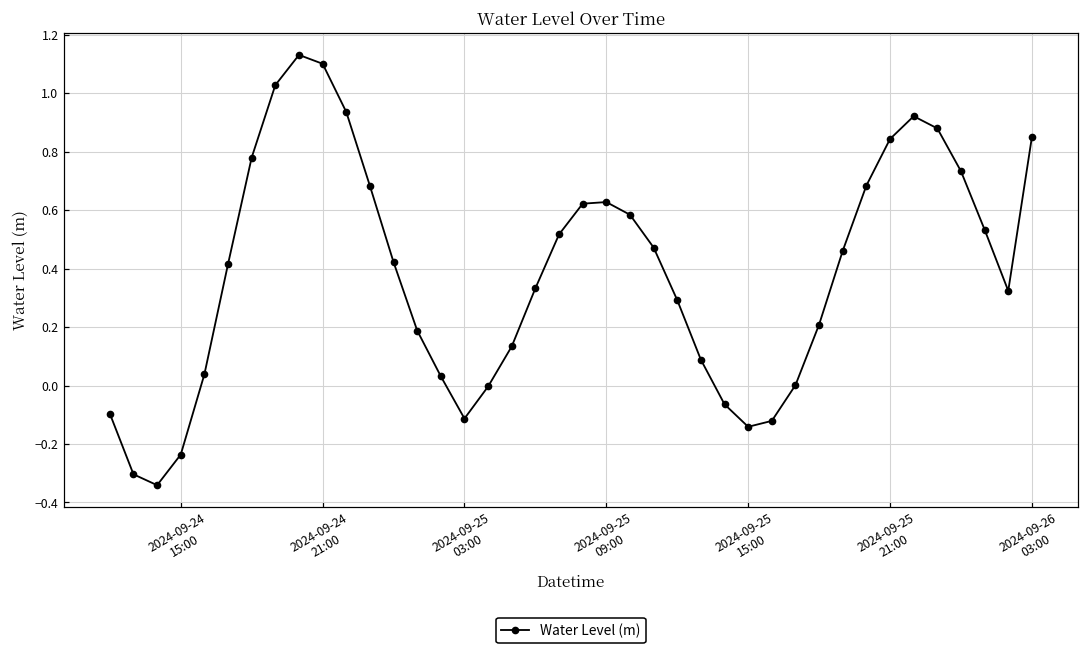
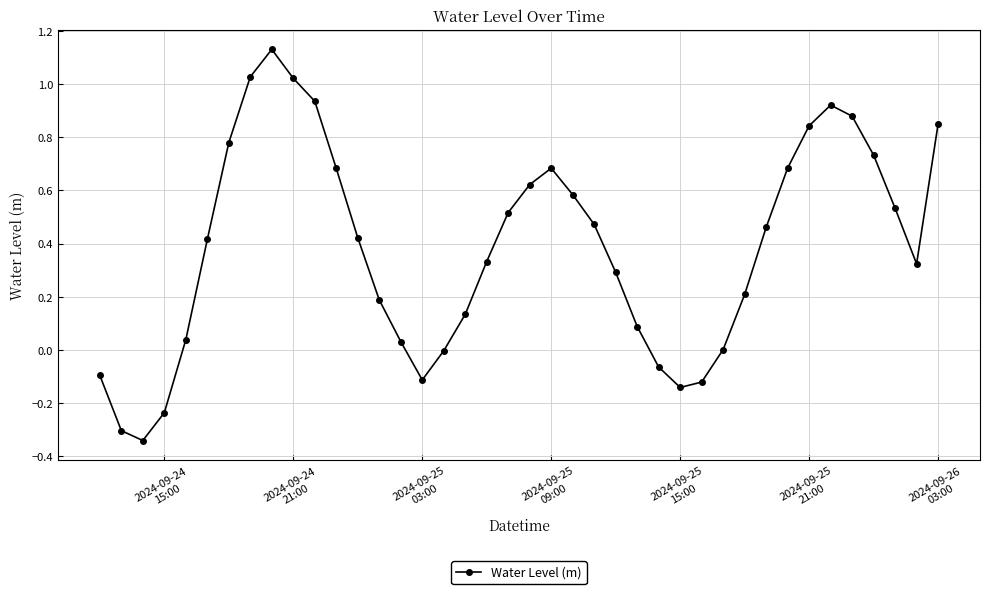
  {
    "2024-09-24 15:00": -0.24,
-   "2024-09-24 21:00": 1.10,
+   "2024-09-24 21:00": 1.02,
    "2024-09-25 03:00": -0.11,
-   "2024-09-25 09:00": 0.63,
+   "2024-09-25 09:00": 0.68,
    "2024-09-25 15:00": -0.14,
    "2024-09-25 21:00": 0.84,
    "2024-09-26 03:00": 0.85
  }
